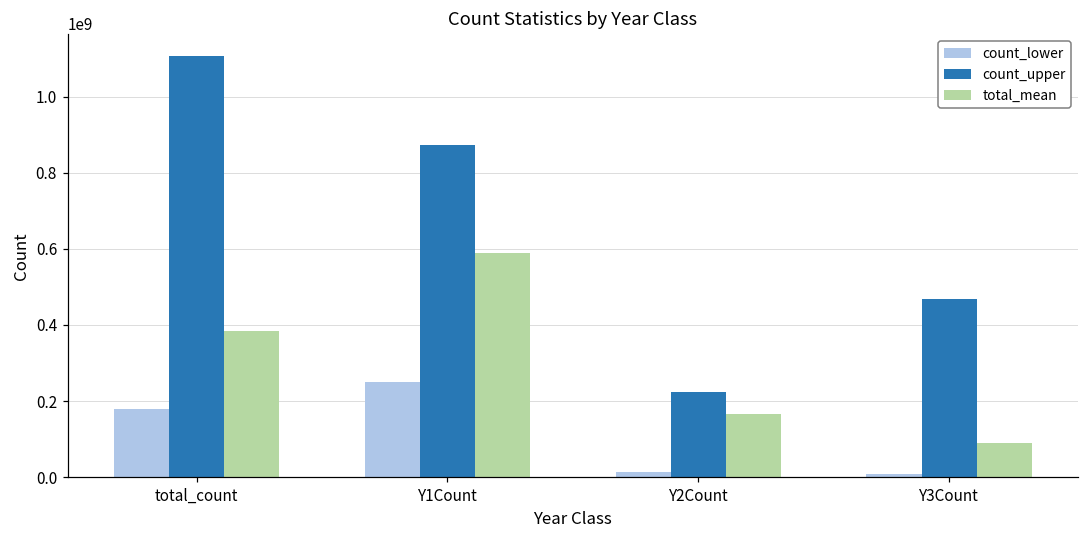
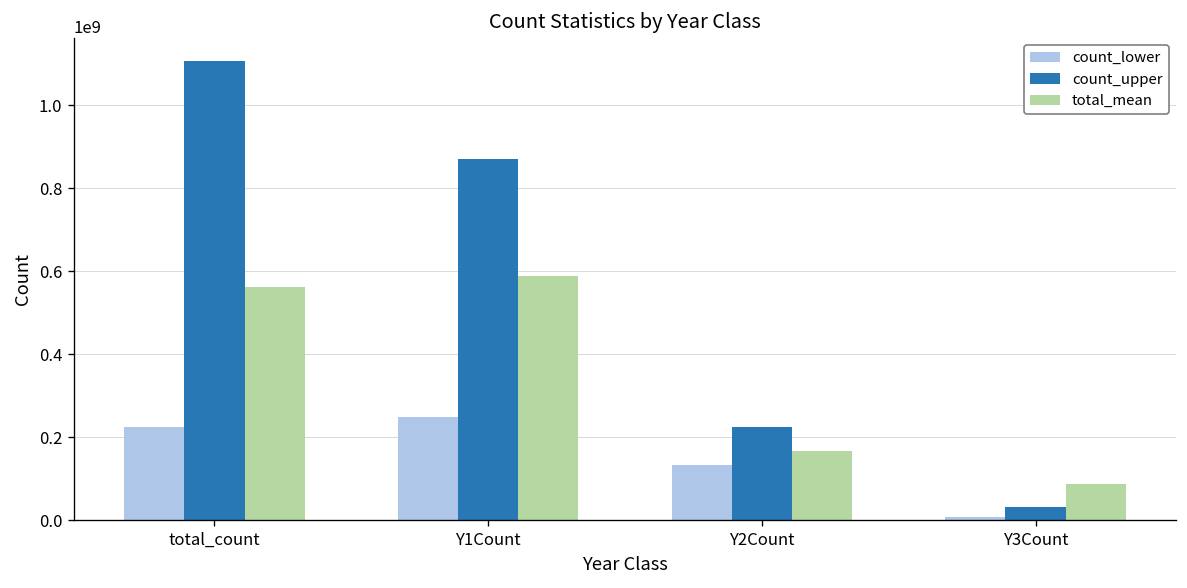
  {
    "count_lower": {
-     "total_count": 180000000,
+     "total_count": 230000000,
      "Y1Count": 250000000,
-     "Y2Count": 10000000,
+     "Y2Count": 130000000,
      "Y3Count": 10000000
    },
    "count_upper": {
      "total_count": 1110000000,
      "Y1Count": 870000000,
      "Y2Count": 230000000,
-     "Y3Count": 470000000
+     "Y3Count": 30000000
    },
    "total_mean": {
-     "total_count": 380000000,
+     "total_count": 560000000,
      "Y1Count": 590000000,
      "Y2Count": 170000000,
      "Y3Count": 90000000
    }
  }
